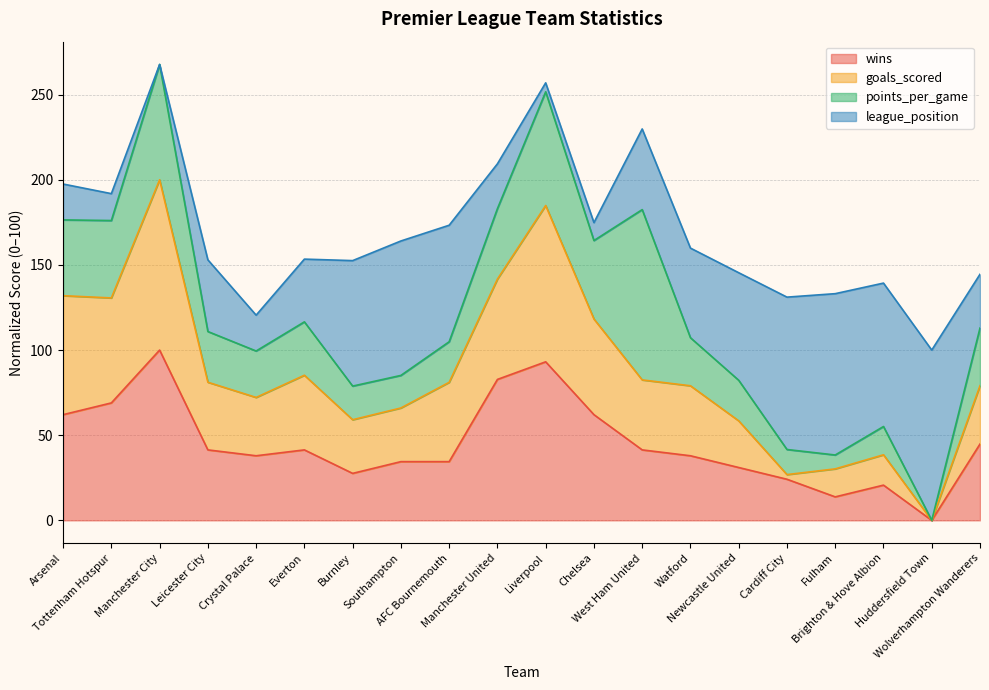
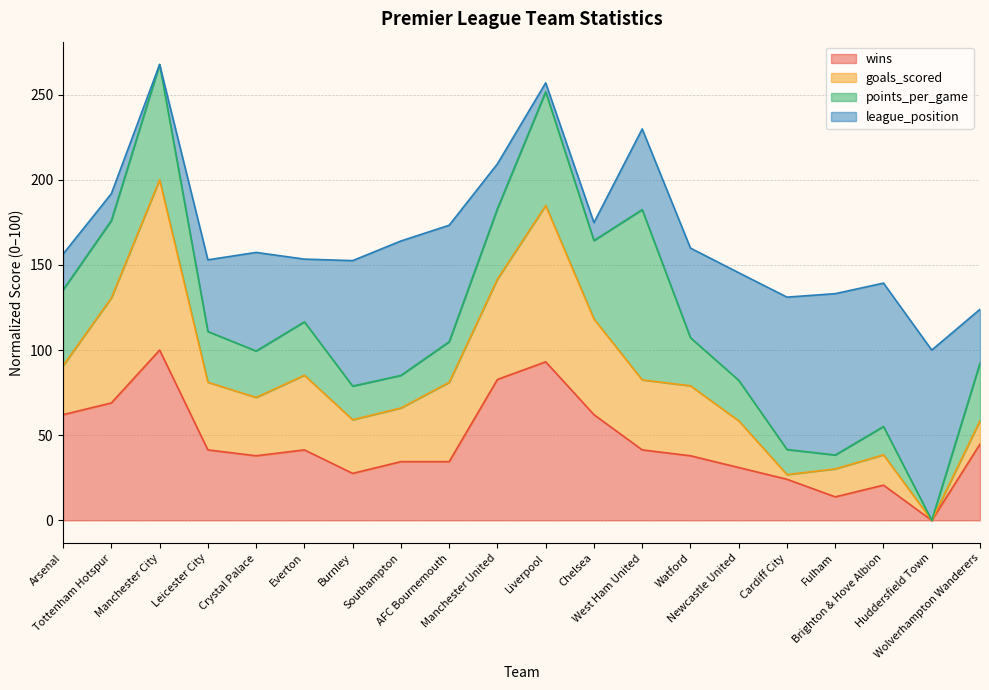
  {
    "wins": {
      "Arsenal": 62,
      "Tottenham Hotspur": 69,
      "Manchester City": 100,
      "Leicester City": 41,
      "Crystal Palace": 38,
      "Everton": 41,
      "Burnley": 28,
      "Southampton": 34,
      "AFC Bournemouth": 34,
      "Manchester United": 83,
      "Liverpool": 93,
      "Chelsea": 62,
      "West Ham United": 41,
      "Watford": 38,
      "Newcastle United": 31,
      "Cardiff City": 24,
      "Fulham": 14,
      "Brighton & Hove Albion": 21,
      "Wolverhampton Wanderers": 45
    },
    "goals_scored": {
-     "Arsenal": 70,
+     "Arsenal": 29,
      "Tottenham Hotspur": 62,
      "Manchester City": 100,
      "Leicester City": 40,
      "Crystal Palace": 34,
      "Everton": 44,
      "Burnley": 32,
      "Southampton": 32,
      "AFC Bournemouth": 47,
      "Manchester United": 59,
      "Liverpool": 92,
      "Chelsea": 56,
      "West Ham United": 41,
      "Watford": 41,
      "Newcastle United": 27,
      "Cardiff City": 3,
      "Fulham": 16,
      "Brighton & Hove Albion": 18,
-     "Wolverhampton Wanderers": 34
+     "Wolverhampton Wanderers": 14
    },
    "points_per_game": {
      "Arsenal": 45,
      "Tottenham Hotspur": 45,
      "Leicester City": 30,
      "Crystal Palace": 27,
      "Everton": 31,
      "Burnley": 20,
      "Southampton": 19,
      "AFC Bournemouth": 24,
      "Manchester United": 41,
      "Liverpool": 67,
      "Chelsea": 46,
      "West Ham United": 100,
      "Watford": 28,
      "Newcastle United": 24,
      "Cardiff City": 15,
      "Fulham": 8,
      "Brighton & Hove Albion": 17,
      "Wolverhampton Wanderers": 34
    },
    "league_position": {
      "Arsenal": 21,
      "Tottenham Hotspur": 16,
      "Leicester City": 42,
-     "Crystal Palace": 21,
+     "Crystal Palace": 58,
      "Everton": 37,
      "Burnley": 74,
      "Southampton": 79,
      "AFC Bournemouth": 68,
      "Manchester United": 26,
      "Liverpool": 5,
      "Chelsea": 11,
      "West Ham United": 47,
      "Watford": 53,
      "Newcastle United": 63,
      "Cardiff City": 89,
      "Fulham": 95,
      "Brighton & Hove Albion": 84,
      "Huddersfield Town": 100,
      "Wolverhampton Wanderers": 32
    }
  }
